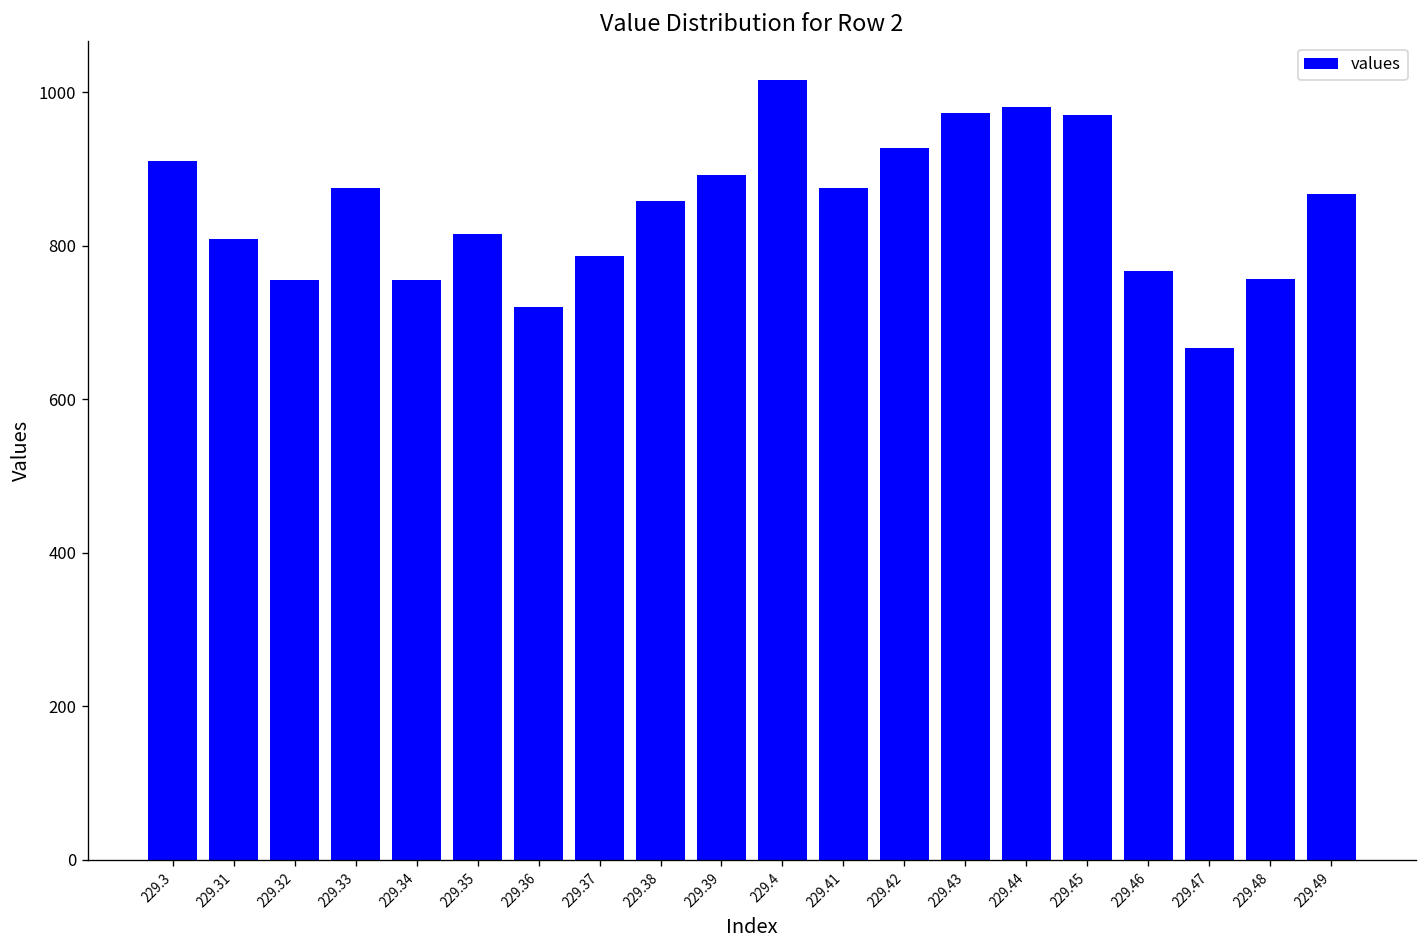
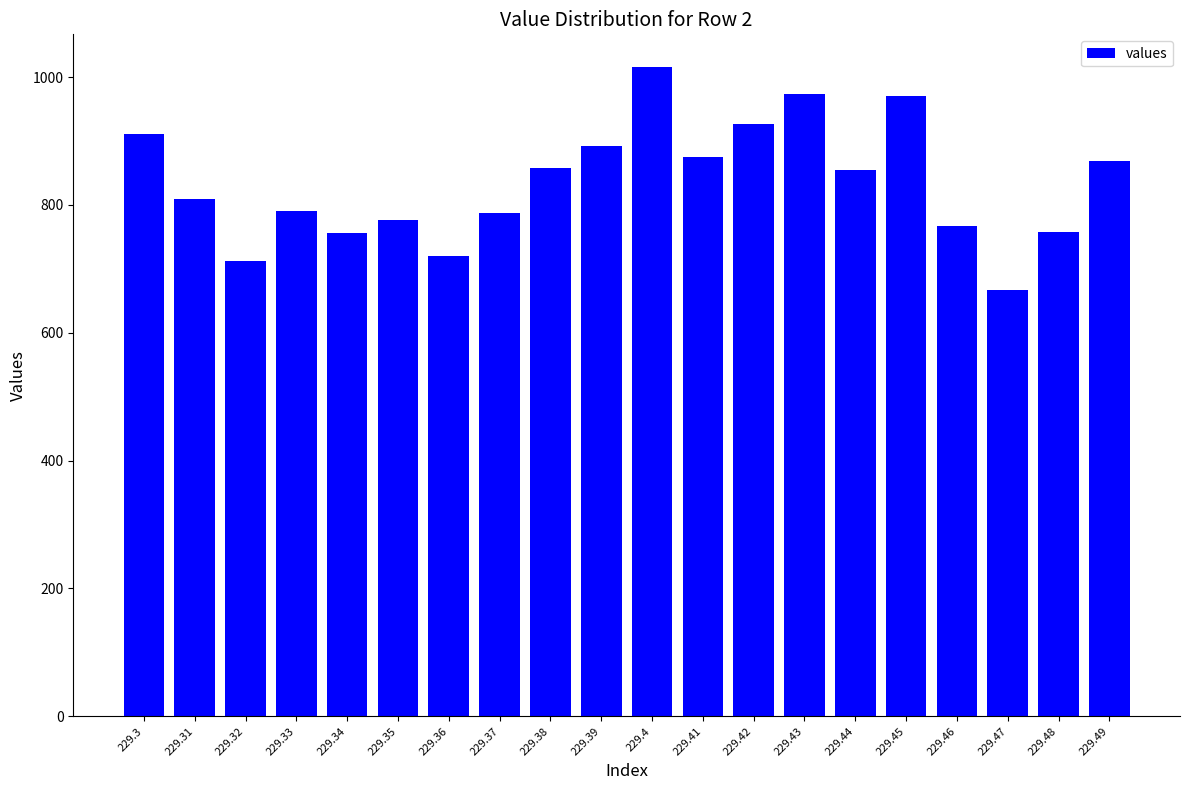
  {
    "229.3": 910,
    "229.31": 810,
-   "229.32": 760,
-   "229.33": 880,
+   "229.32": 710,
+   "229.33": 790,
    "229.34": 760,
-   "229.35": 820,
+   "229.35": 780,
    "229.36": 720,
    "229.37": 790,
    "229.38": 860,
    "229.39": 890,
    "229.4": 1020,
    "229.41": 880,
    "229.42": 930,
    "229.43": 970,
-   "229.44": 980,
+   "229.44": 850,
    "229.45": 970,
    "229.46": 770,
    "229.47": 670,
    "229.48": 760,
    "229.49": 870
  }
